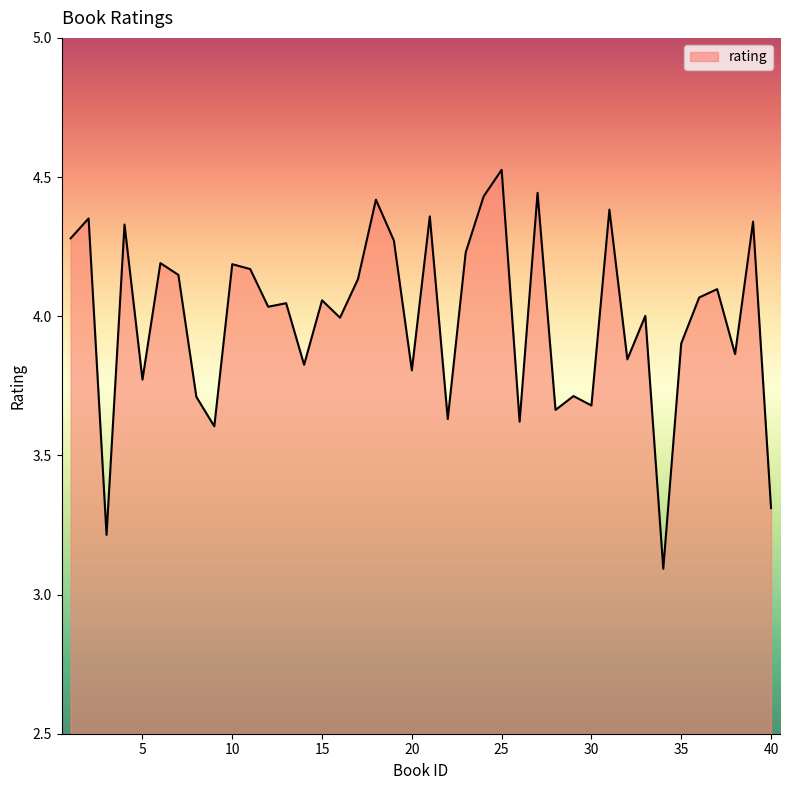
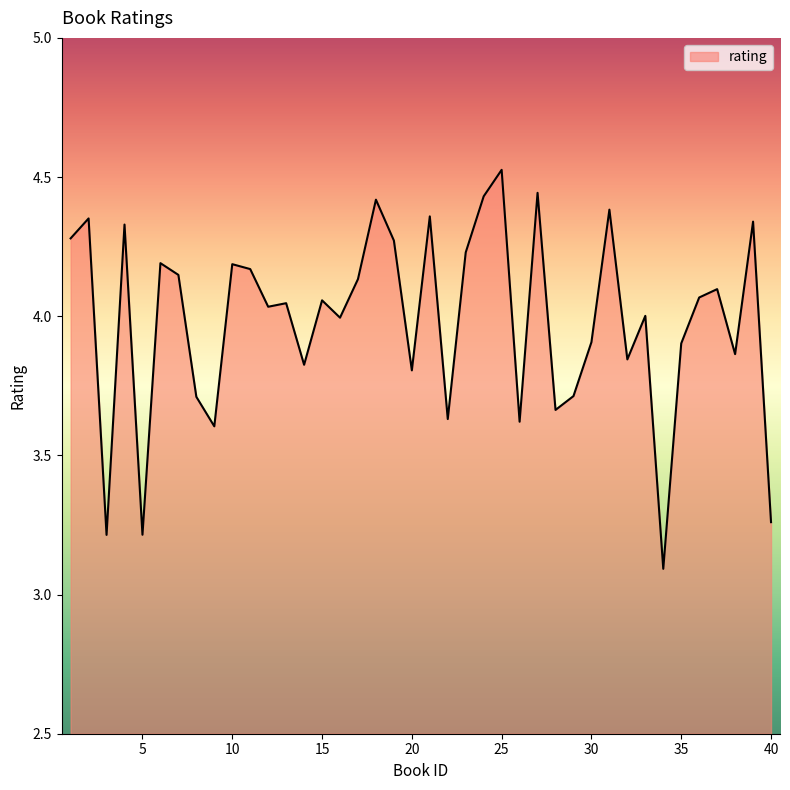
  {
-   "5": 3.77,
+   "5": 3.21,
    "10": 4.19,
    "15": 4.06,
    "20": 3.81,
    "25": 4.53,
-   "30": 3.68,
+   "30": 3.91,
    "35": 3.90,
-   "40": 3.31
+   "40": 3.26
  }
